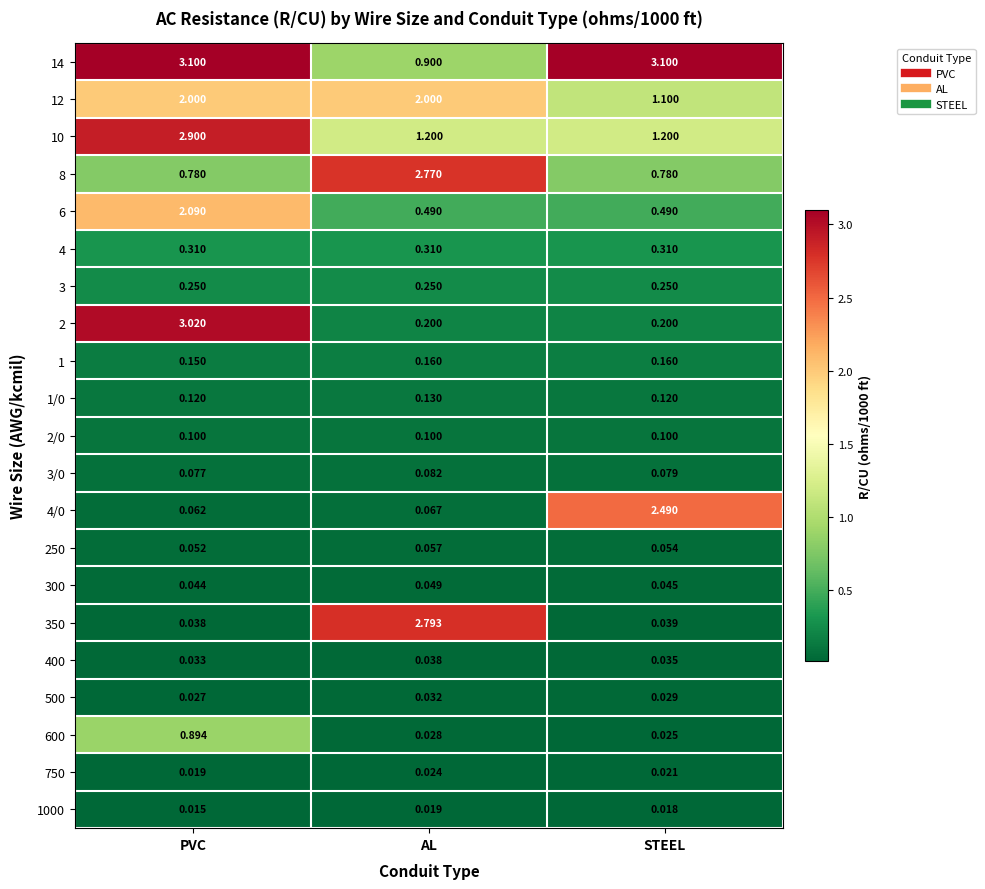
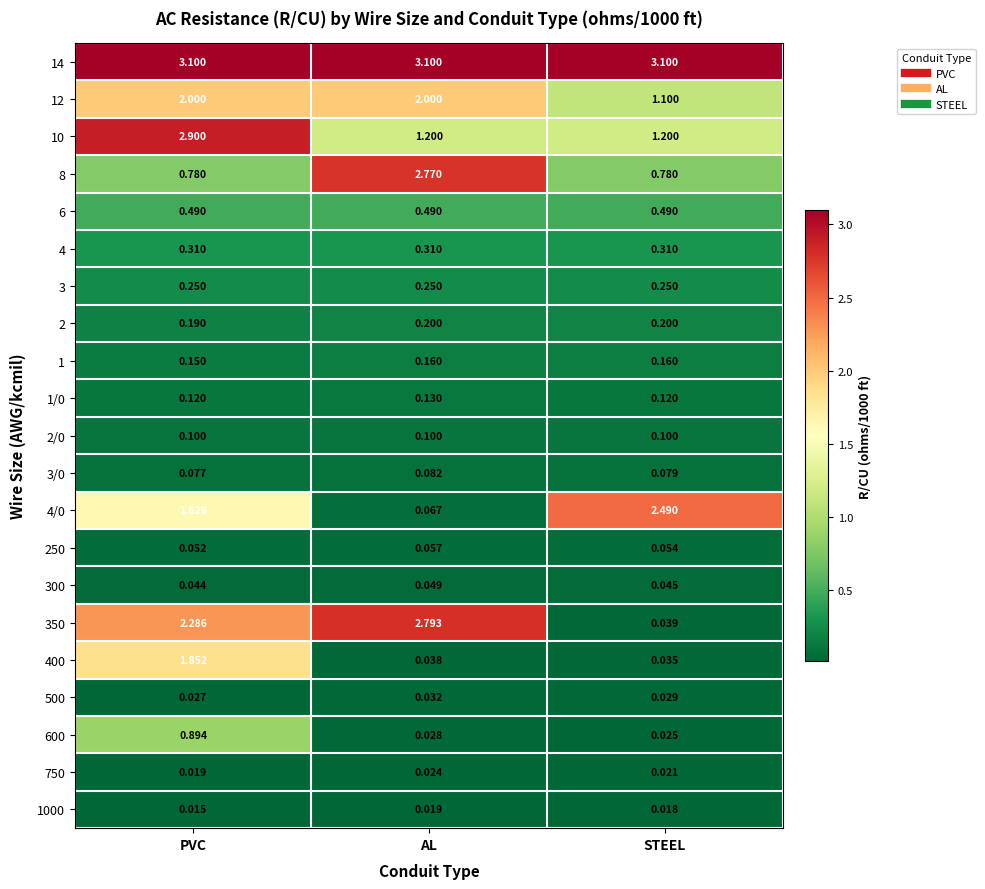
  {
    "14": {
      "PVC": 3.100,
-     "AL": 0.900,
+     "AL": 3.100,
      "STEEL": 3.100
    },
    "12": {
      "PVC": 2.000,
      "AL": 2.000,
      "STEEL": 1.100
    },
    "10": {
      "PVC": 2.900,
      "AL": 1.200,
      "STEEL": 1.200
    },
    "8": {
      "PVC": 0.780,
      "AL": 2.770,
      "STEEL": 0.780
    },
    "6": {
-     "PVC": 2.090,
+     "PVC": 0.490,
      "AL": 0.490,
      "STEEL": 0.490
    },
    "4": {
      "PVC": 0.310,
      "AL": 0.310,
      "STEEL": 0.310
    },
    "3": {
      "PVC": 0.250,
      "AL": 0.250,
      "STEEL": 0.250
    },
    "2": {
-     "PVC": 3.020,
+     "PVC": 0.190,
      "AL": 0.200,
      "STEEL": 0.200
    },
    "1": {
      "PVC": 0.150,
      "AL": 0.160,
      "STEEL": 0.160
    },
    "1/0": {
      "PVC": 0.120,
      "AL": 0.130,
      "STEEL": 0.120
    },
    "2/0": {
      "PVC": 0.100,
      "AL": 0.100,
      "STEEL": 0.100
    },
    "3/0": {
      "PVC": 0.077,
      "AL": 0.082,
      "STEEL": 0.079
    },
    "4/0": {
-     "PVC": 0.062,
+     "PVC": 1.629,
      "AL": 0.067,
      "STEEL": 2.490
    },
    "250": {
      "PVC": 0.052,
      "AL": 0.057,
      "STEEL": 0.054
    },
    "300": {
      "PVC": 0.044,
      "AL": 0.049,
      "STEEL": 0.045
    },
    "350": {
-     "PVC": 0.038,
+     "PVC": 2.286,
      "AL": 2.793,
      "STEEL": 0.039
    },
    "400": {
-     "PVC": 0.033,
+     "PVC": 1.852,
      "AL": 0.038,
      "STEEL": 0.035
    },
    "500": {
      "PVC": 0.027,
      "AL": 0.032,
      "STEEL": 0.029
    },
    "600": {
      "PVC": 0.894,
      "AL": 0.028,
      "STEEL": 0.025
    },
    "750": {
      "PVC": 0.019,
      "AL": 0.024,
      "STEEL": 0.021
    },
    "1000": {
      "PVC": 0.015,
      "AL": 0.019,
      "STEEL": 0.018
    }
  }
